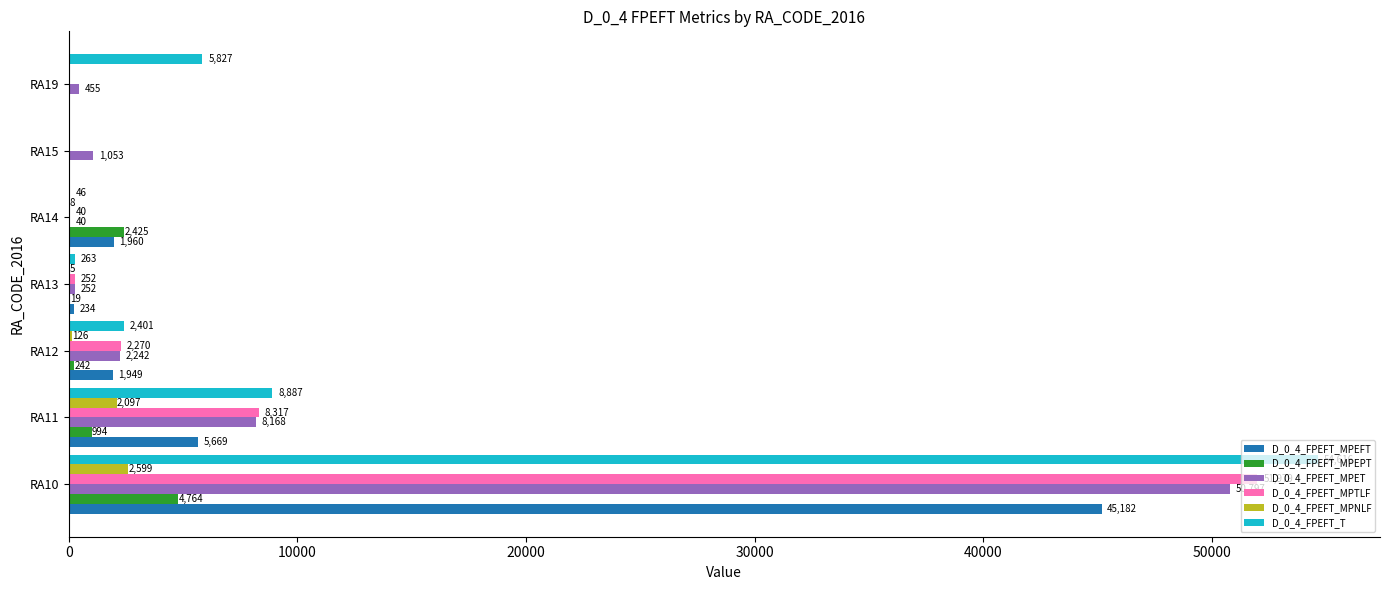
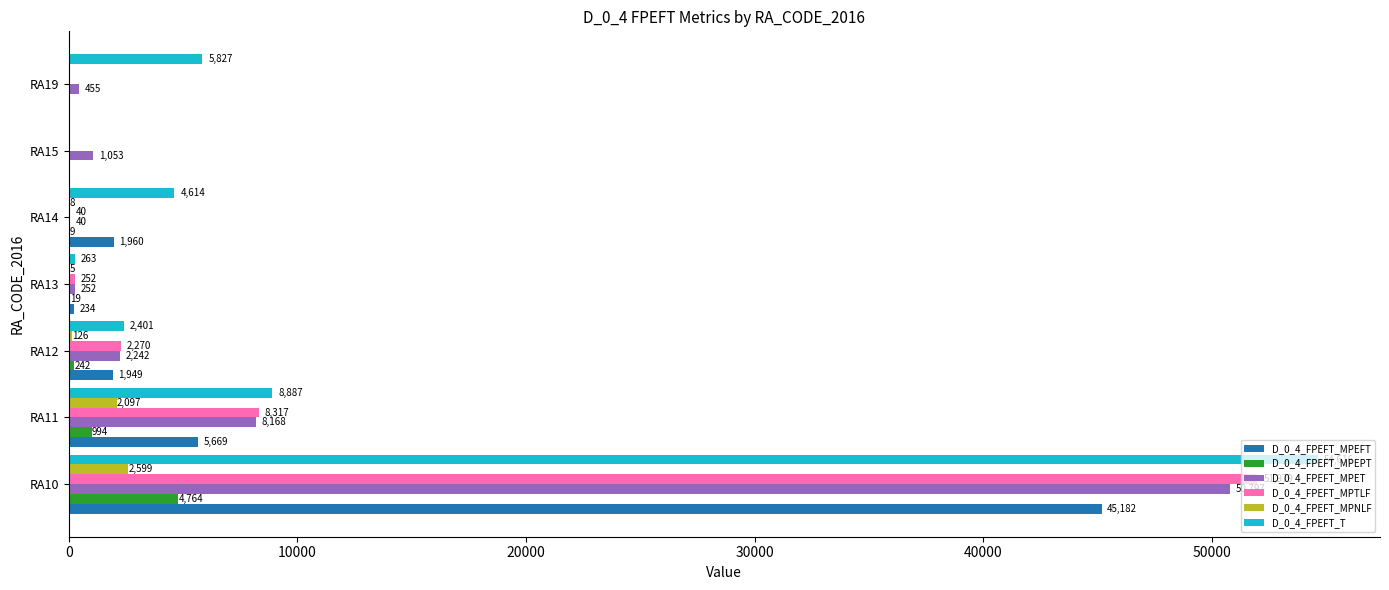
  {
    "D_0_4_FPEFT_MPEFT": {
      "RA14": "1,960",
      "RA13": "234",
      "RA12": "1,949",
      "RA11": "5,669",
      "RA10": "45,182"
    },
    "D_0_4_FPEFT_MPEPT": {
-     "RA14": "2,425",
+     "RA14": "9",
      "RA13": "19",
      "RA12": "242",
      "RA11": "994",
      "RA10": "4,764"
    },
    "D_0_4_FPEFT_MPET": {
      "RA19": "455",
      "RA15": "1,053",
      "RA14": "40",
      "RA13": "252",
      "RA12": "2,242",
      "RA11": "8,168"
    },
    "D_0_4_FPEFT_MPTLF": {
      "RA14": "40",
      "RA13": "252",
      "RA12": "2,270",
      "RA11": "8,317"
    },
    "D_0_4_FPEFT_MPNLF": {
      "RA14": "8",
      "RA13": "5",
      "RA12": "126",
      "RA11": "2,097",
      "RA10": "2,599"
    },
    "D_0_4_FPEFT_T": {
      "RA19": "5,827",
-     "RA14": "46",
+     "RA14": "4,614",
      "RA13": "263",
      "RA12": "2,401",
      "RA11": "8,887"
    }
  }
